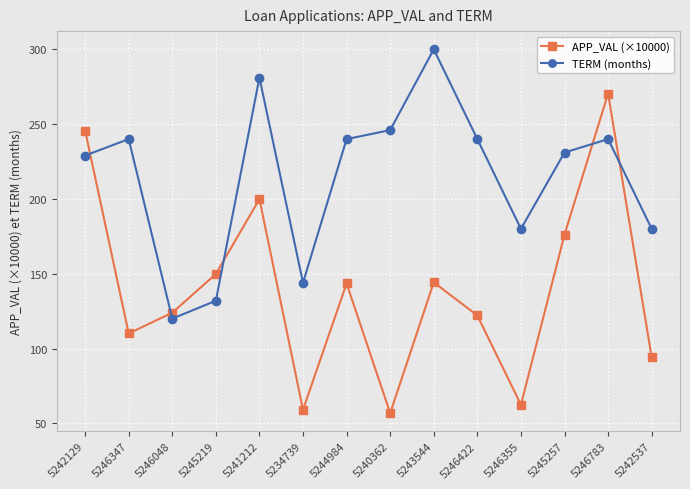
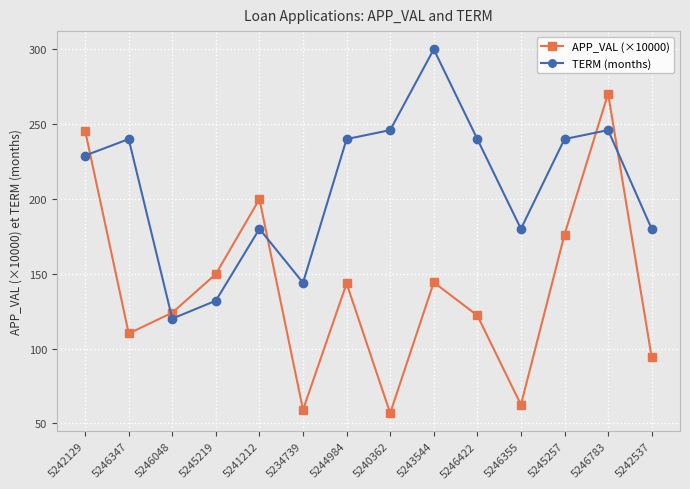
  {
    "APP_VAL (×10000)": {
      "5242129": 246,
      "5246347": 110,
      "5246048": 124,
      "5245219": 150,
      "5241212": 200,
      "5234739": 59,
      "5244984": 144,
      "5240362": 57,
      "5243544": 144,
      "5246422": 122,
      "5246355": 62,
      "5245257": 176,
      "5246783": 270,
      "5242537": 94
    },
    "TERM (months)": {
      "5242129": 229,
      "5246347": 240,
      "5246048": 120,
      "5245219": 132,
-     "5241212": 281,
+     "5241212": 180,
      "5234739": 144,
      "5244984": 240,
      "5240362": 246,
      "5243544": 300,
      "5246422": 240,
      "5246355": 180,
-     "5245257": 231,
-     "5246783": 240,
+     "5245257": 240,
+     "5246783": 246,
      "5242537": 180
    }
  }
